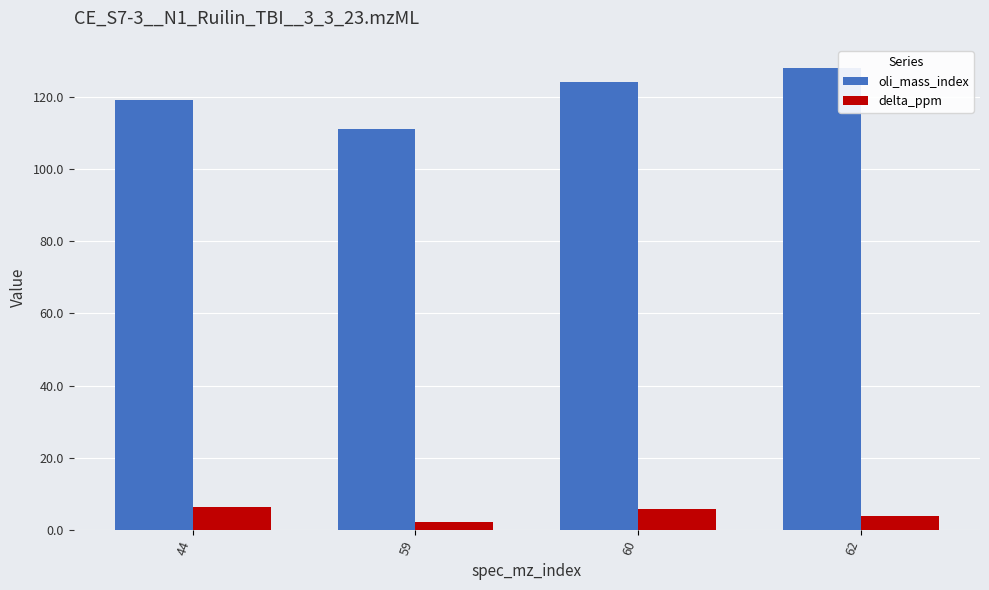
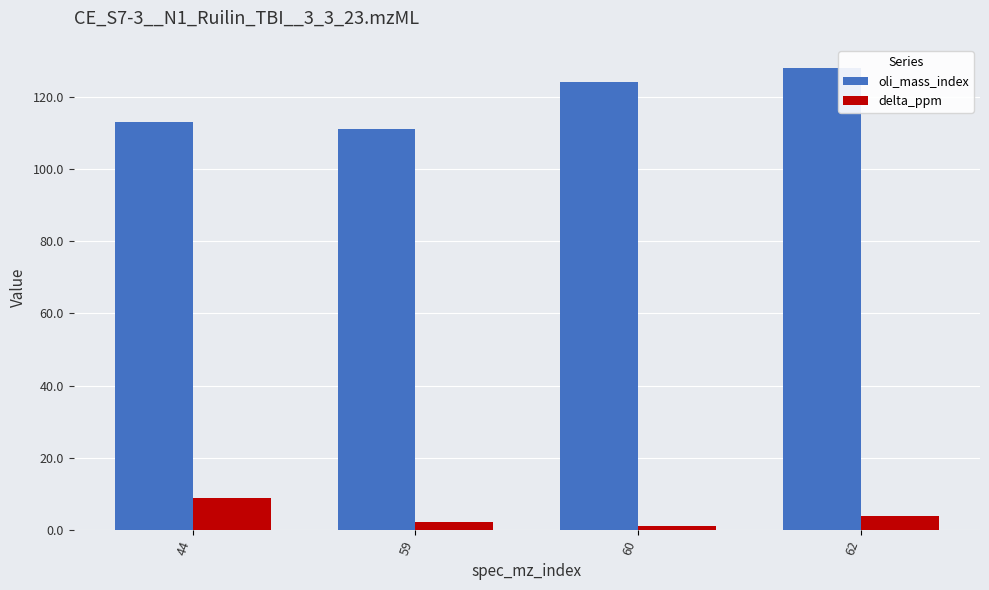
  {
    "oli_mass_index": {
-     "44": 119,
+     "44": 113,
      "59": 111,
      "60": 124,
      "62": 128
    },
    "delta_ppm": {
-     "44": 6,
+     "44": 9,
      "59": 2,
-     "60": 6,
+     "60": 1,
      "62": 4
    }
  }
